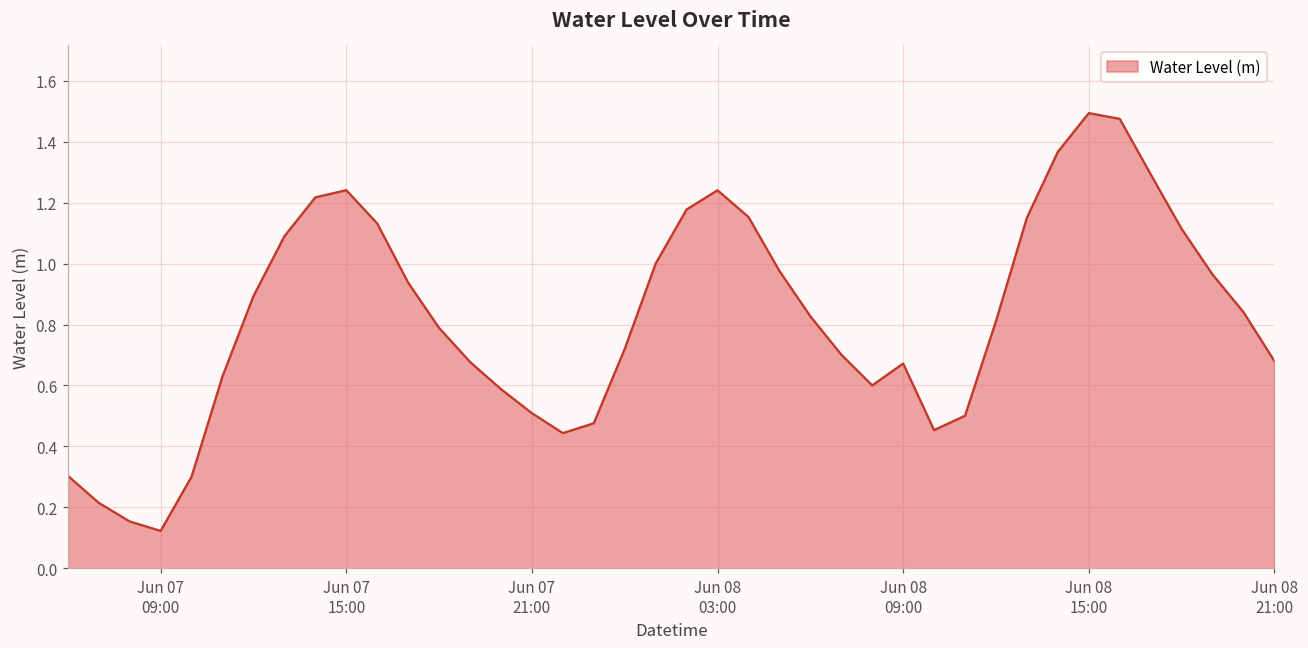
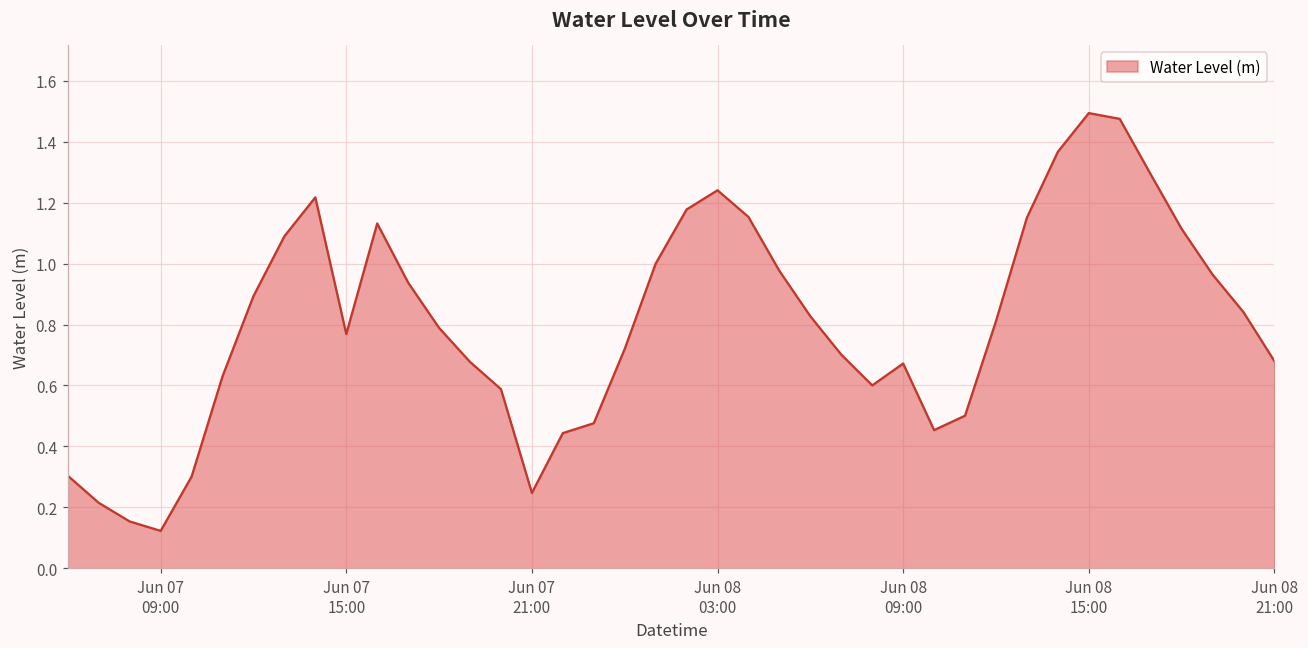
  {
    "Jun 07 09:00": 0.12,
-   "Jun 07 15:00": 1.24,
-   "Jun 07 21:00": 0.51,
+   "Jun 07 15:00": 0.77,
+   "Jun 07 21:00": 0.25,
    "Jun 08 03:00": 1.24,
    "Jun 08 09:00": 0.67,
    "Jun 08 15:00": 1.49,
    "Jun 08 21:00": 0.68
  }
